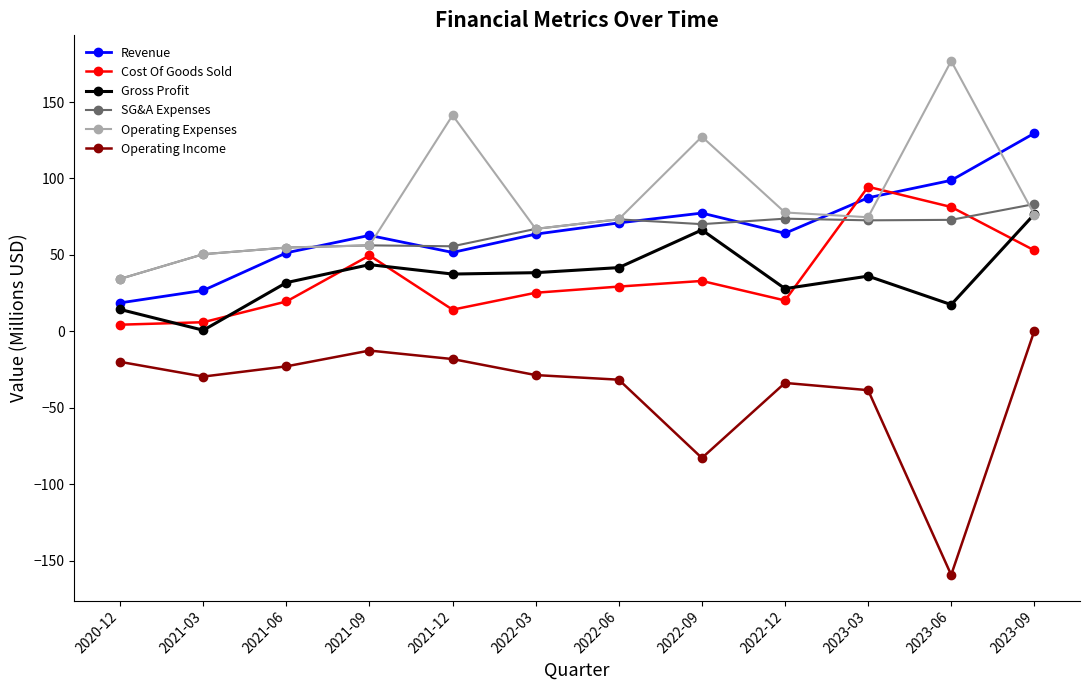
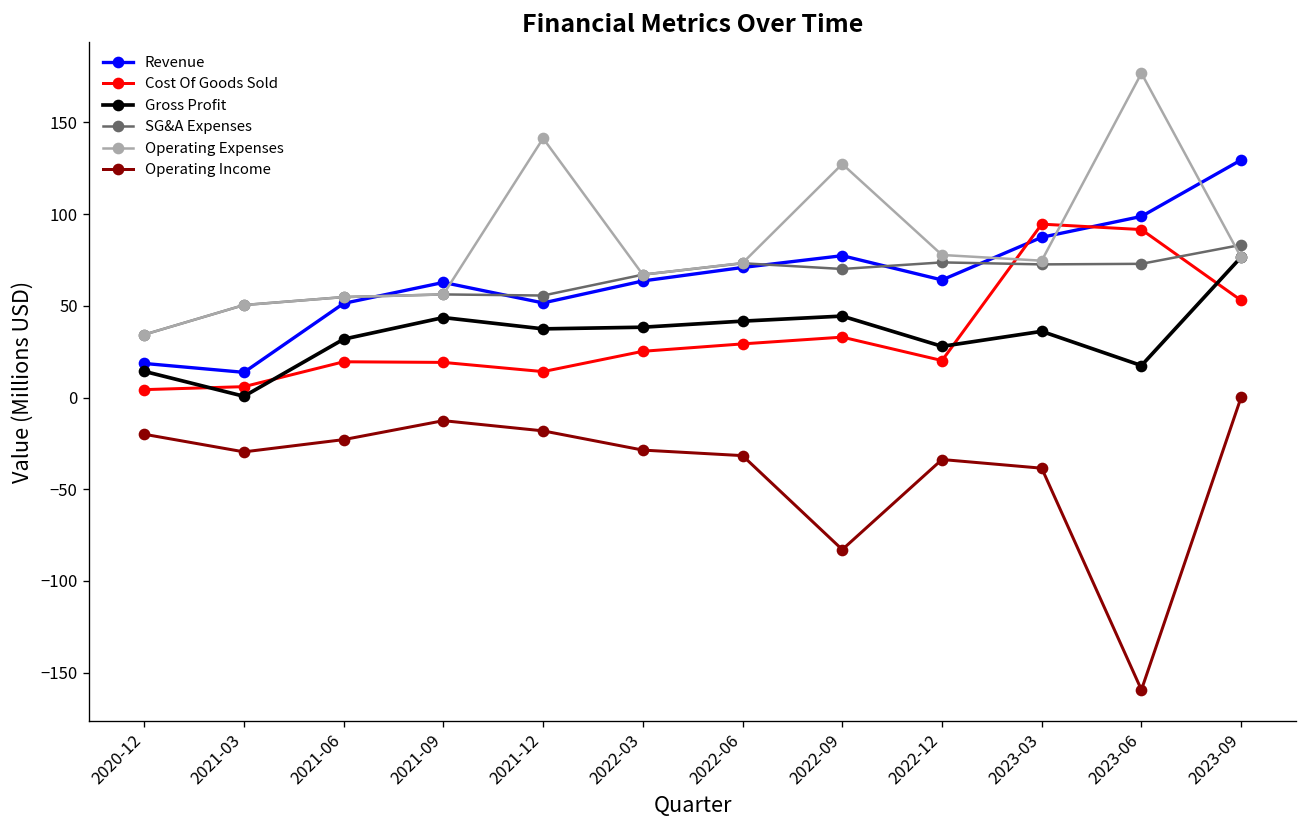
  {
    "Revenue": {
      "2020-12": 19,
-     "2021-03": 27,
+     "2021-03": 14,
      "2021-06": 51,
      "2021-09": 63,
      "2021-12": 52,
      "2022-03": 64,
      "2022-06": 71,
      "2022-09": 77,
      "2022-12": 64,
      "2023-03": 87,
      "2023-06": 99,
      "2023-09": 130
    },
    "Cost Of Goods Sold": {
      "2020-12": 4,
      "2021-03": 6,
      "2021-06": 20,
-     "2021-09": 50,
+     "2021-09": 19,
      "2021-12": 14,
      "2022-03": 25,
      "2022-06": 29,
      "2022-09": 33,
      "2022-12": 20,
      "2023-03": 95,
-     "2023-06": 81,
+     "2023-06": 92,
      "2023-09": 53
    },
    "Gross Profit": {
      "2020-12": 14,
      "2021-03": 1,
      "2021-06": 32,
      "2021-09": 44,
      "2021-12": 37,
      "2022-03": 38,
      "2022-06": 42,
-     "2022-09": 66,
+     "2022-09": 44,
      "2022-12": 28,
      "2023-03": 36,
      "2023-06": 17
    },
    "SG&A Expenses": {
      "2021-12": 56,
      "2022-09": 70,
      "2022-12": 74,
      "2023-03": 73,
      "2023-06": 73,
      "2023-09": 83
    },
    "Operating Expenses": {
      "2021-12": 141,
      "2022-09": 127,
      "2022-12": 78,
      "2023-03": 75,
      "2023-06": 177
    },
    "Operating Income": {
      "2020-12": -20,
      "2021-03": -30,
      "2021-06": -23,
      "2021-09": -13,
      "2021-12": -18,
      "2022-03": -29,
      "2022-06": -32,
      "2022-09": -83,
      "2022-12": -34,
      "2023-03": -39,
      "2023-06": -159,
      "2023-09": 0
    }
  }
